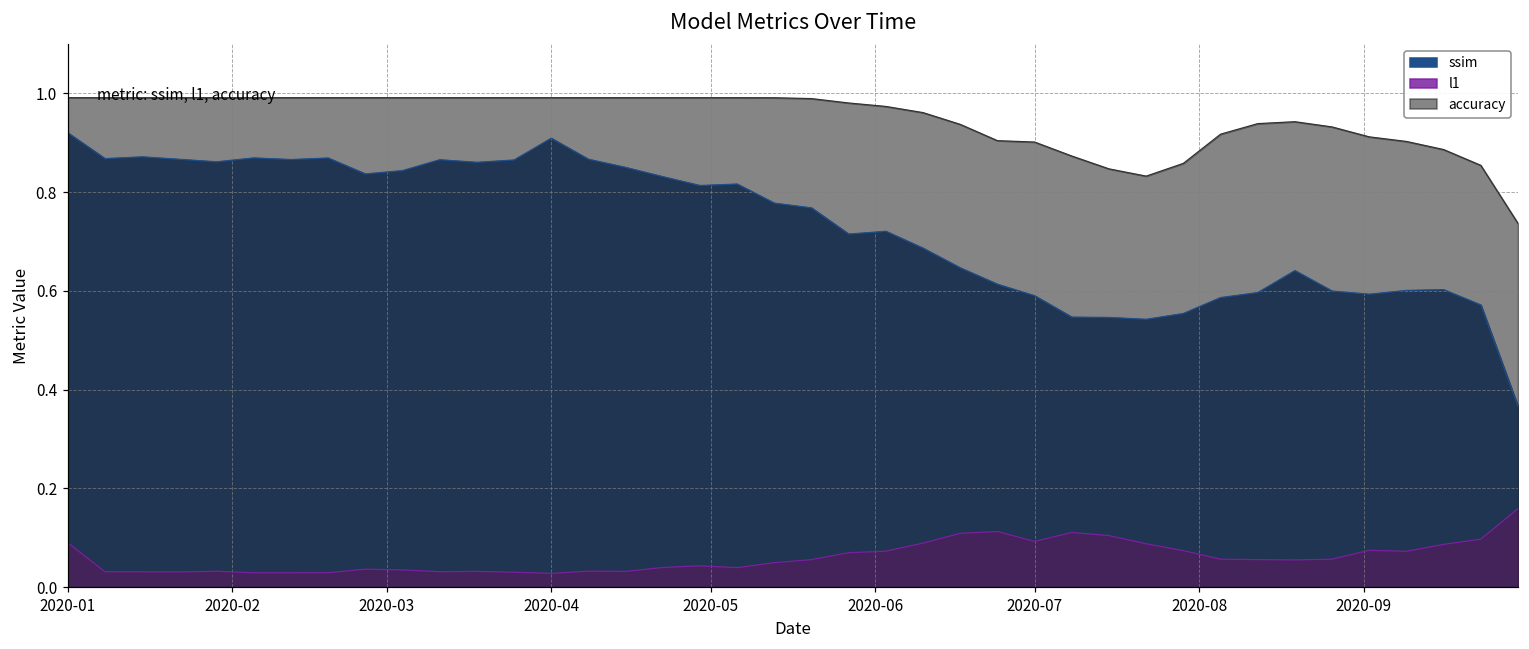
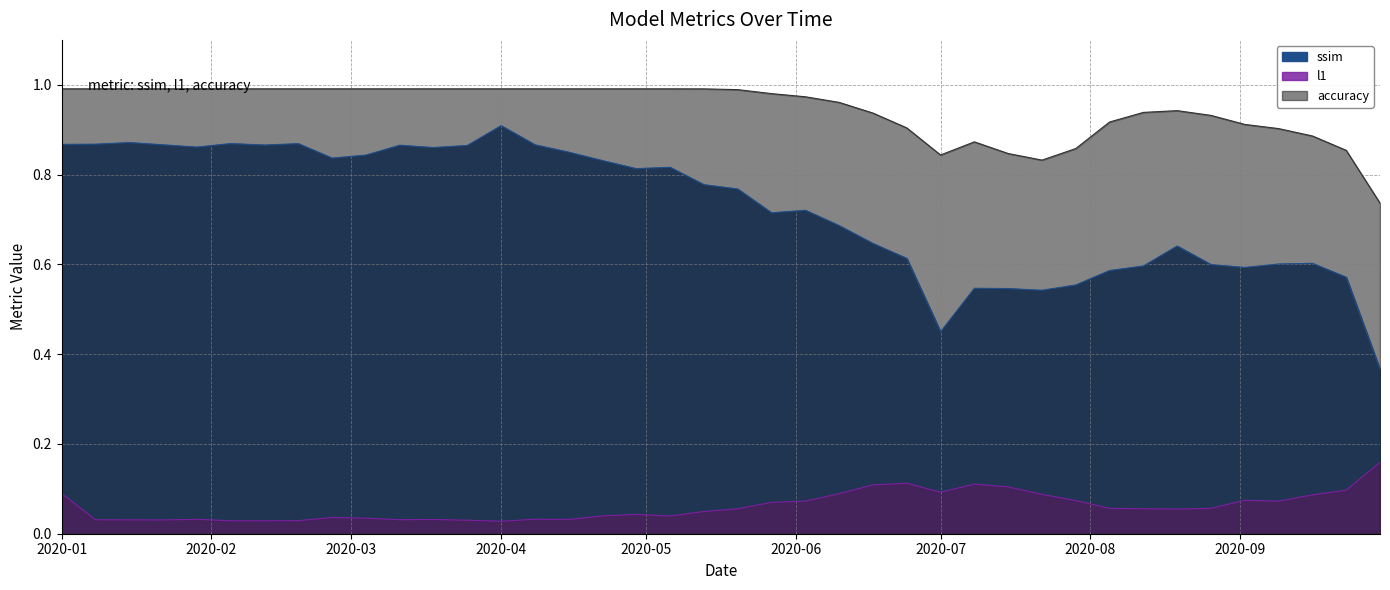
  {
    "ssim": {
-     "2020-01": 0.92,
+     "2020-01": 0.87,
      "2020-04": 0.91,
-     "2020-07": 0.59
+     "2020-07": 0.45
    },
    "l1": {
      "2020-01": 0.09,
      "2020-04": 0.03,
      "2020-07": 0.09
    },
    "accuracy": {
      "2020-01": 0.99,
      "2020-04": 0.99,
-     "2020-07": 0.90
+     "2020-07": 0.84
    }
  }
